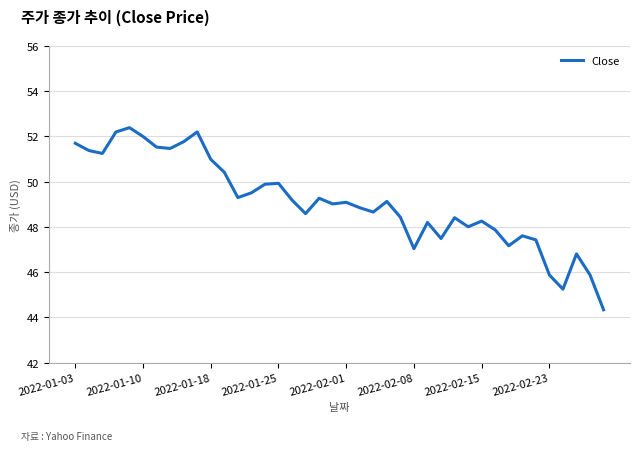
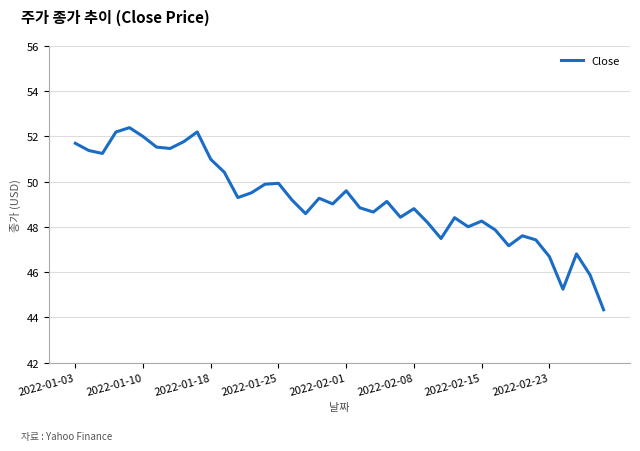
  {
    "2022-01-03": 51.7,
    "2022-01-10": 52.0,
    "2022-01-18": 51.0,
    "2022-01-25": 49.9,
-   "2022-02-01": 49.1,
-   "2022-02-08": 47.0,
+   "2022-02-01": 49.6,
+   "2022-02-08": 48.8,
    "2022-02-15": 48.3,
-   "2022-02-23": 45.9
+   "2022-02-23": 46.7
  }
